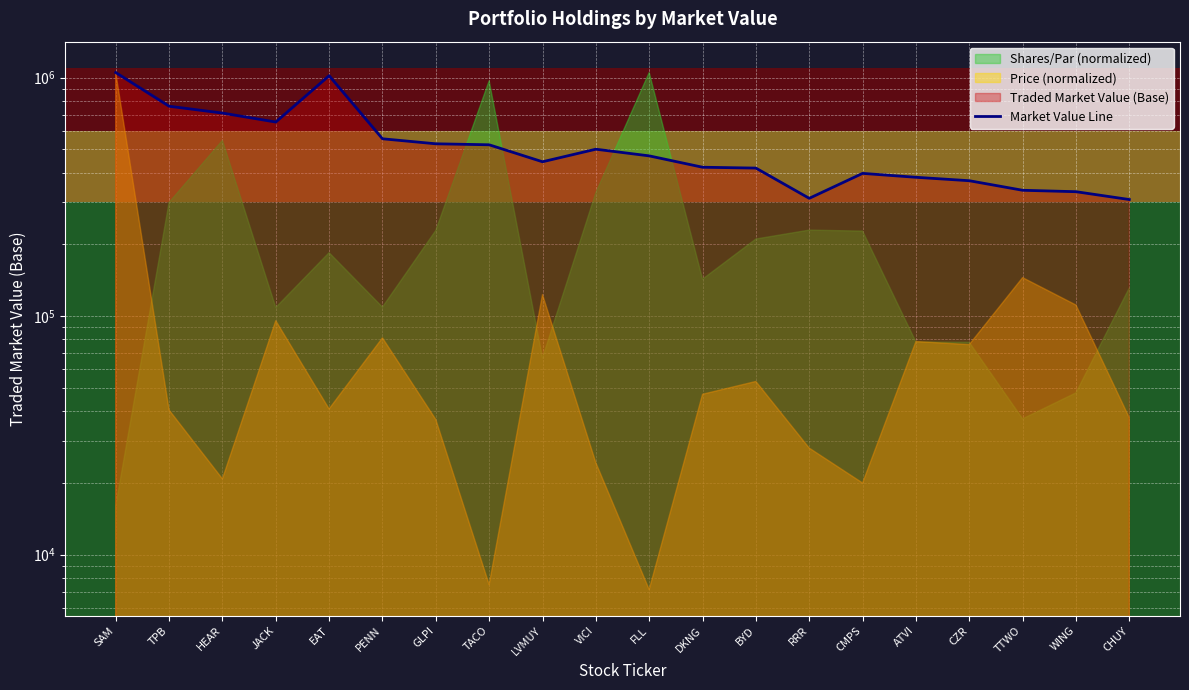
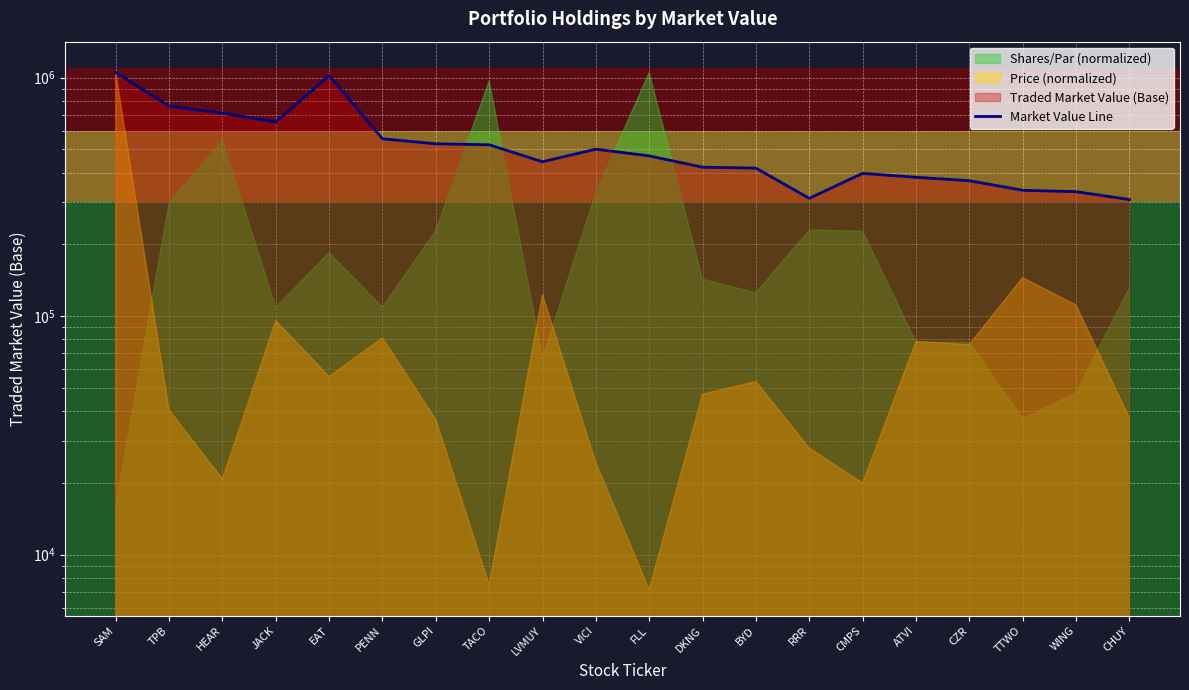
  {
    "Shares/Par (normalized)": {
      "SAM": 16000,
      "TPB": 300000,
      "HEAR": 550000,
      "JACK": 110000,
      "EAT": 180000,
      "PENN": 110000,
      "GLPI": 230000,
      "TACO": 970000,
      "LVMUY": 67000,
      "VICI": 330000,
      "FLL": 1100000,
      "DKNG": 140000,
-     "BYD": 210000,
+     "BYD": 130000,
      "RRR": 230000,
      "CMPS": 230000,
      "TTWO": 37000,
      "WING": 48000,
      "CHUY": 130000
    },
    "Price (normalized)": {
      "TPB": 40000,
      "HEAR": 21000,
      "JACK": 96000,
-     "EAT": 41000,
+     "EAT": 56000,
      "PENN": 81000,
      "GLPI": 37000,
      "TACO": 7500,
      "LVMUY": 120000,
      "VICI": 24000,
      "FLL": 7100,
      "DKNG": 47000,
      "BYD": 53000,
      "RRR": 28000,
      "CMPS": 20000,
      "TTWO": 150000,
      "WING": 110000,
      "CHUY": 37000
    },
    "Traded Market Value (Base)": {
      "TPB": 760000,
      "HEAR": 710000,
      "JACK": 650000,
      "EAT": 1020000,
      "PENN": 550000,
      "GLPI": 530000,
      "TACO": 520000,
      "LVMUY": 440000,
      "VICI": 500000,
      "FLL": 470000,
      "DKNG": 420000,
      "BYD": 420000,
      "RRR": 310000,
      "CMPS": 400000,
      "ATVI": 380000,
      "CZR": 370000,
      "TTWO": 340000,
      "WING": 330000,
      "CHUY": 310000
    }
  }
